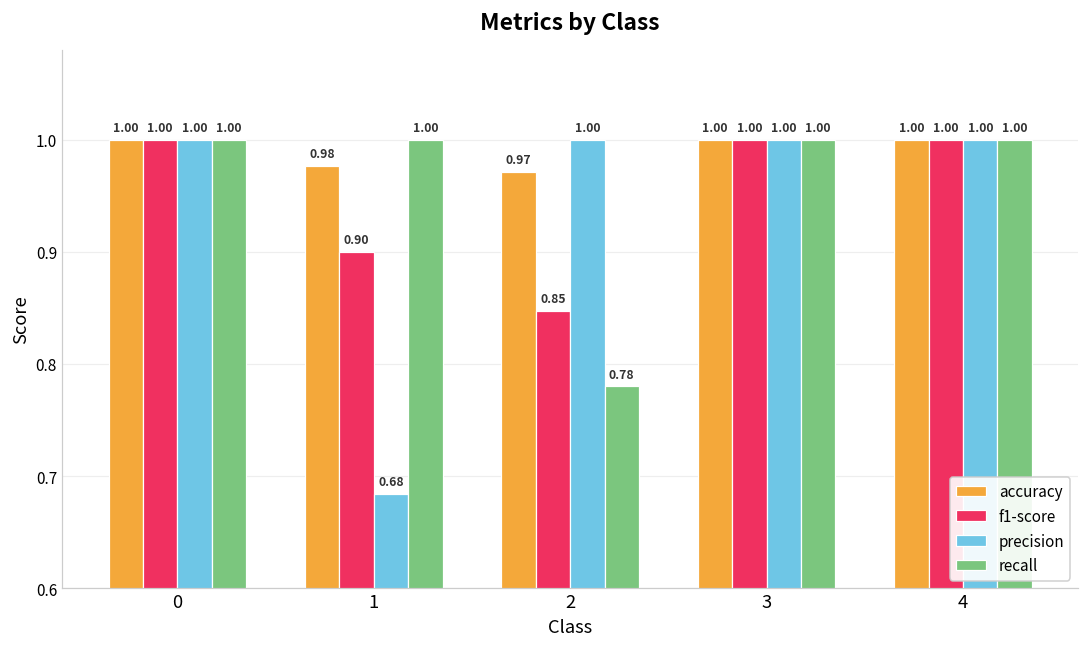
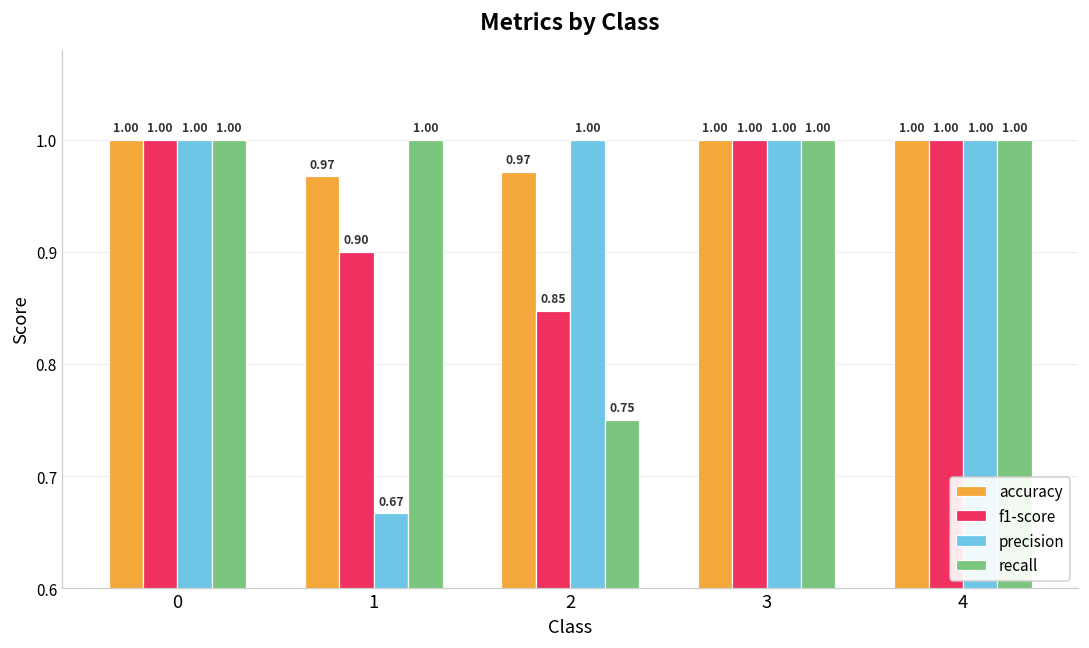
  {
    "accuracy": {
      "0": 1.00,
-     "1": 0.98,
+     "1": 0.97,
      "2": 0.97,
      "3": 1.00,
      "4": 1.00
    },
    "f1-score": {
      "0": 1.00,
      "1": 0.90,
      "2": 0.85,
      "3": 1.00,
      "4": 1.00
    },
    "precision": {
      "0": 1.00,
-     "1": 0.68,
+     "1": 0.67,
      "2": 1.00,
      "3": 1.00,
      "4": 1.00
    },
    "recall": {
      "0": 1.00,
      "1": 1.00,
-     "2": 0.78,
+     "2": 0.75,
      "3": 1.00,
      "4": 1.00
    }
  }
